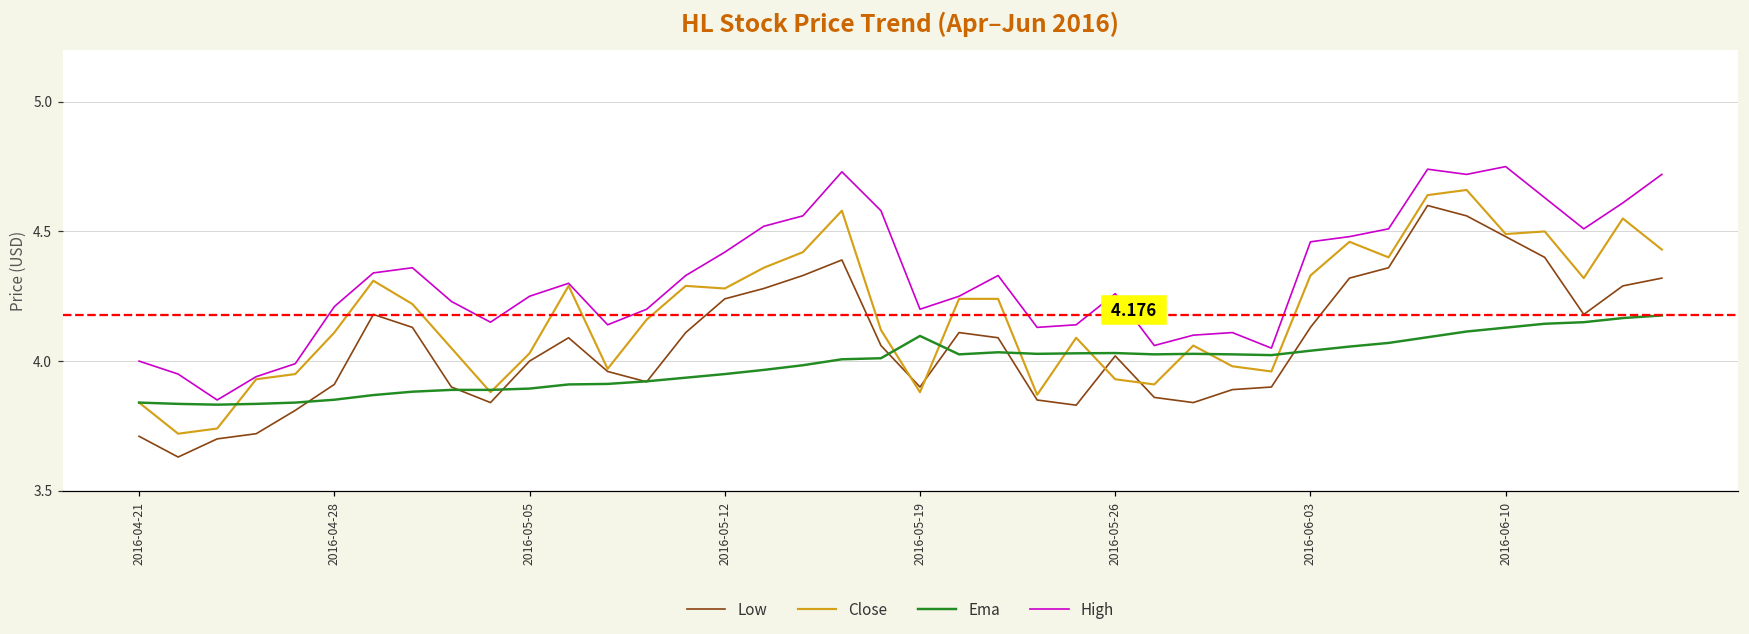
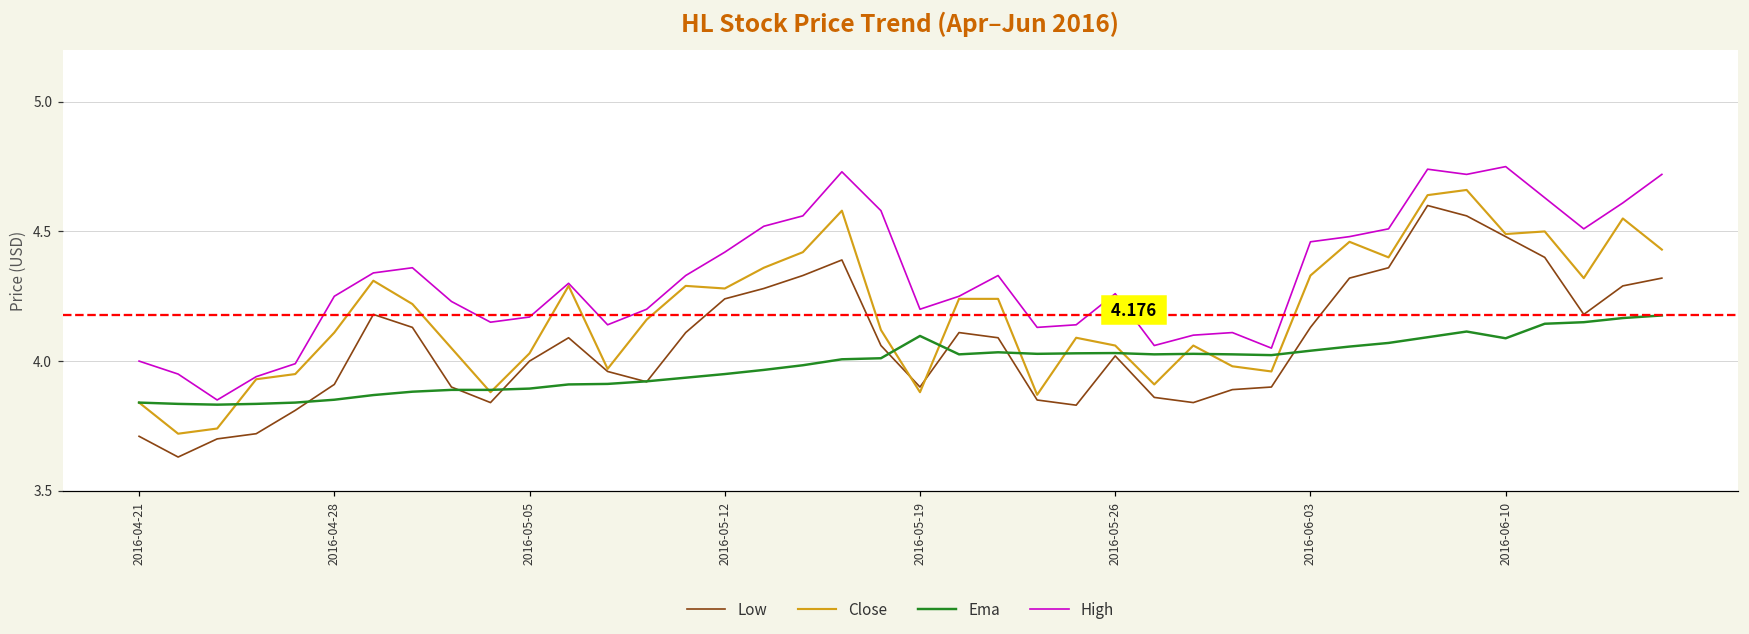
  {
    "Low": {
      "2016-04-21": 3.71,
      "2016-04-28": 3.91,
      "2016-05-05": 4.00,
      "2016-05-12": 4.24,
      "2016-05-19": 3.90,
      "2016-05-26": 4.02,
      "2016-06-03": 4.13
    },
    "Close": {
      "2016-04-28": 4.11,
      "2016-05-05": 4.03,
      "2016-05-12": 4.28,
      "2016-05-19": 3.88,
-     "2016-05-26": 3.93,
+     "2016-05-26": 4.06,
      "2016-06-03": 4.33
    },
    "Ema": {
      "2016-04-28": 3.85,
      "2016-05-05": 3.89,
      "2016-05-12": 3.95,
      "2016-05-19": 4.10,
      "2016-05-26": 4.03,
      "2016-06-03": 4.04,
-     "2016-06-10": 4.13
+     "2016-06-10": 4.09
    },
    "High": {
      "2016-04-21": 4.00,
-     "2016-04-28": 4.21,
-     "2016-05-05": 4.25,
+     "2016-04-28": 4.25,
+     "2016-05-05": 4.17,
      "2016-05-12": 4.42,
      "2016-05-19": 4.20,
      "2016-06-03": 4.46,
      "2016-06-10": 4.75
    }
  }
